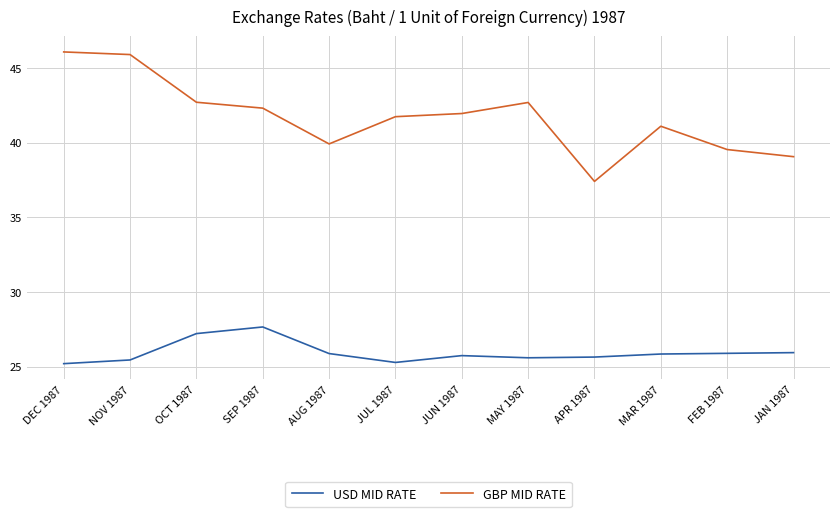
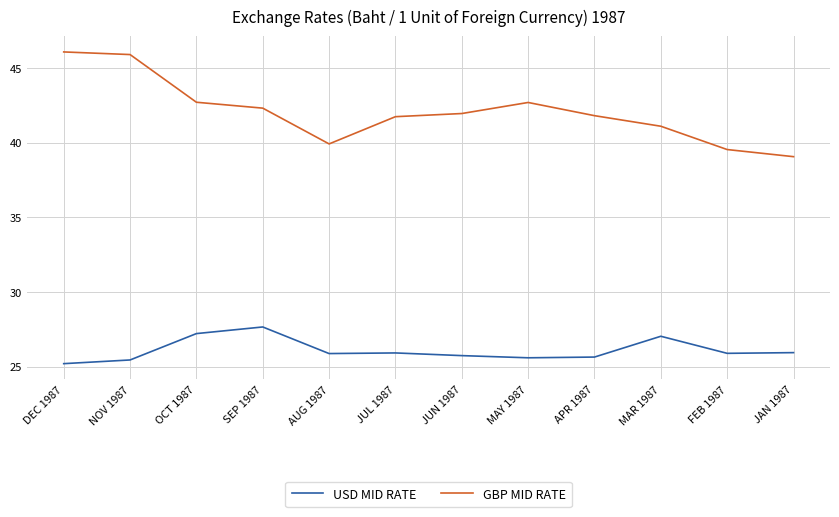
  {
    "USD MID RATE": {
      "DEC 1987": 25.2,
      "NOV 1987": 25.4,
      "OCT 1987": 27.2,
      "SEP 1987": 27.7,
      "AUG 1987": 25.9,
-     "JUL 1987": 25.3,
+     "JUL 1987": 25.9,
      "JUN 1987": 25.7,
      "MAY 1987": 25.6,
      "APR 1987": 25.6,
-     "MAR 1987": 25.8,
+     "MAR 1987": 27.0,
      "FEB 1987": 25.9,
      "JAN 1987": 25.9
    },
    "GBP MID RATE": {
      "DEC 1987": 46.1,
      "NOV 1987": 45.9,
      "OCT 1987": 42.7,
      "SEP 1987": 42.3,
      "AUG 1987": 39.9,
      "JUL 1987": 41.7,
      "JUN 1987": 41.9,
      "MAY 1987": 42.7,
-     "APR 1987": 37.4,
+     "APR 1987": 41.8,
      "MAR 1987": 41.1,
      "FEB 1987": 39.5,
      "JAN 1987": 39.1
    }
  }
